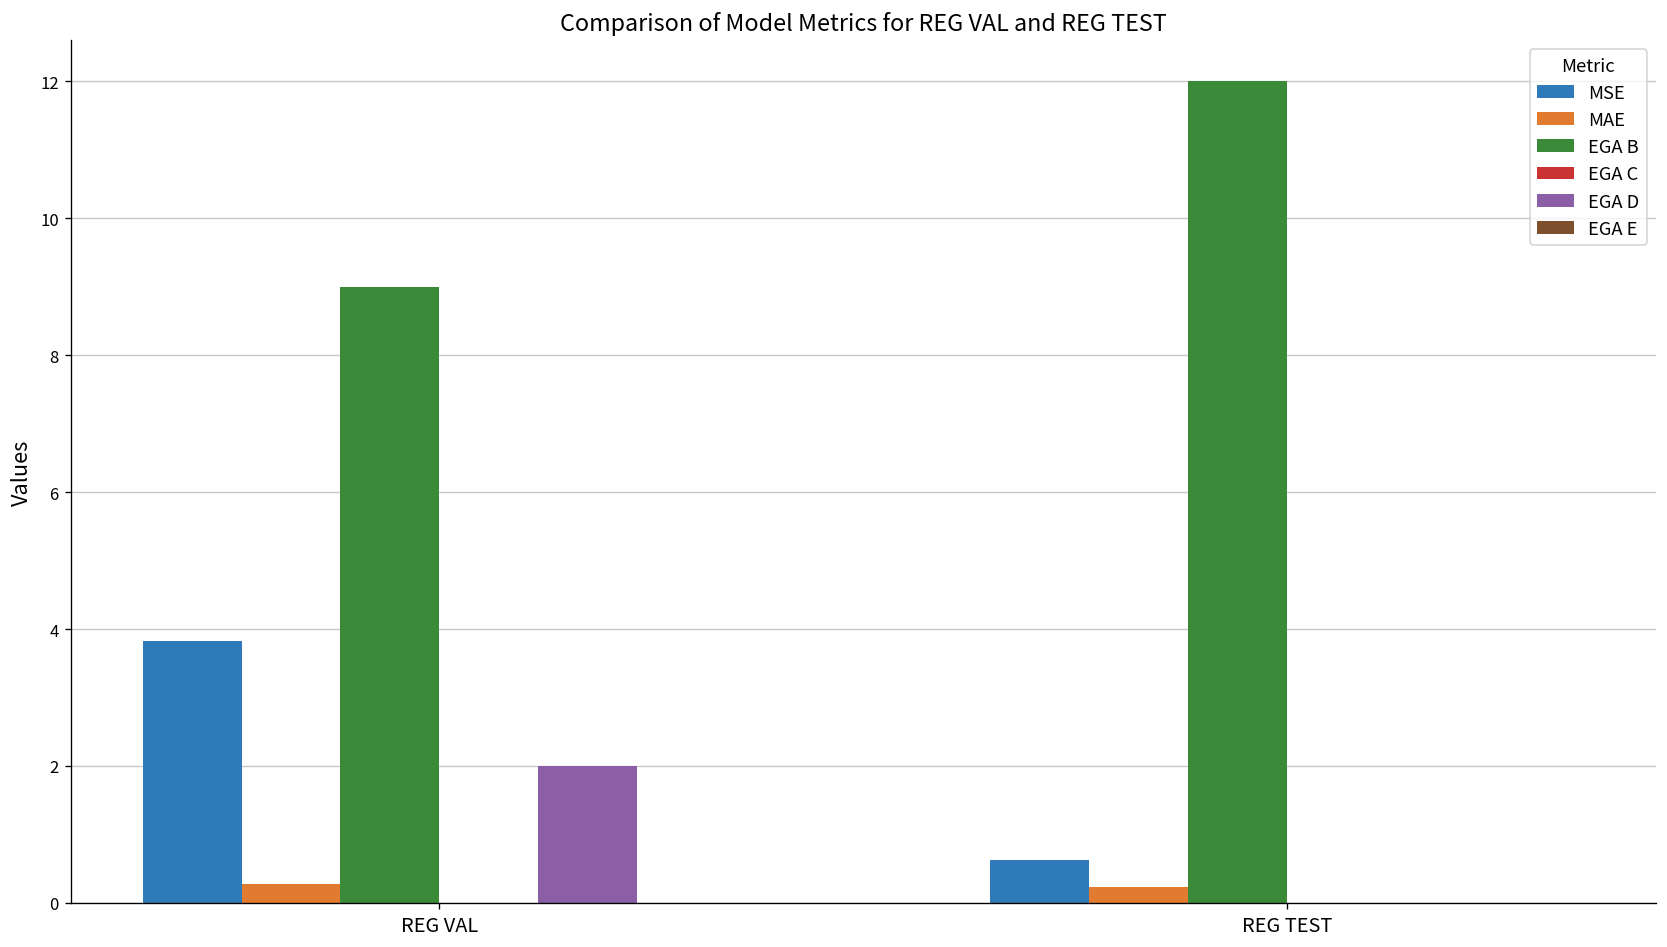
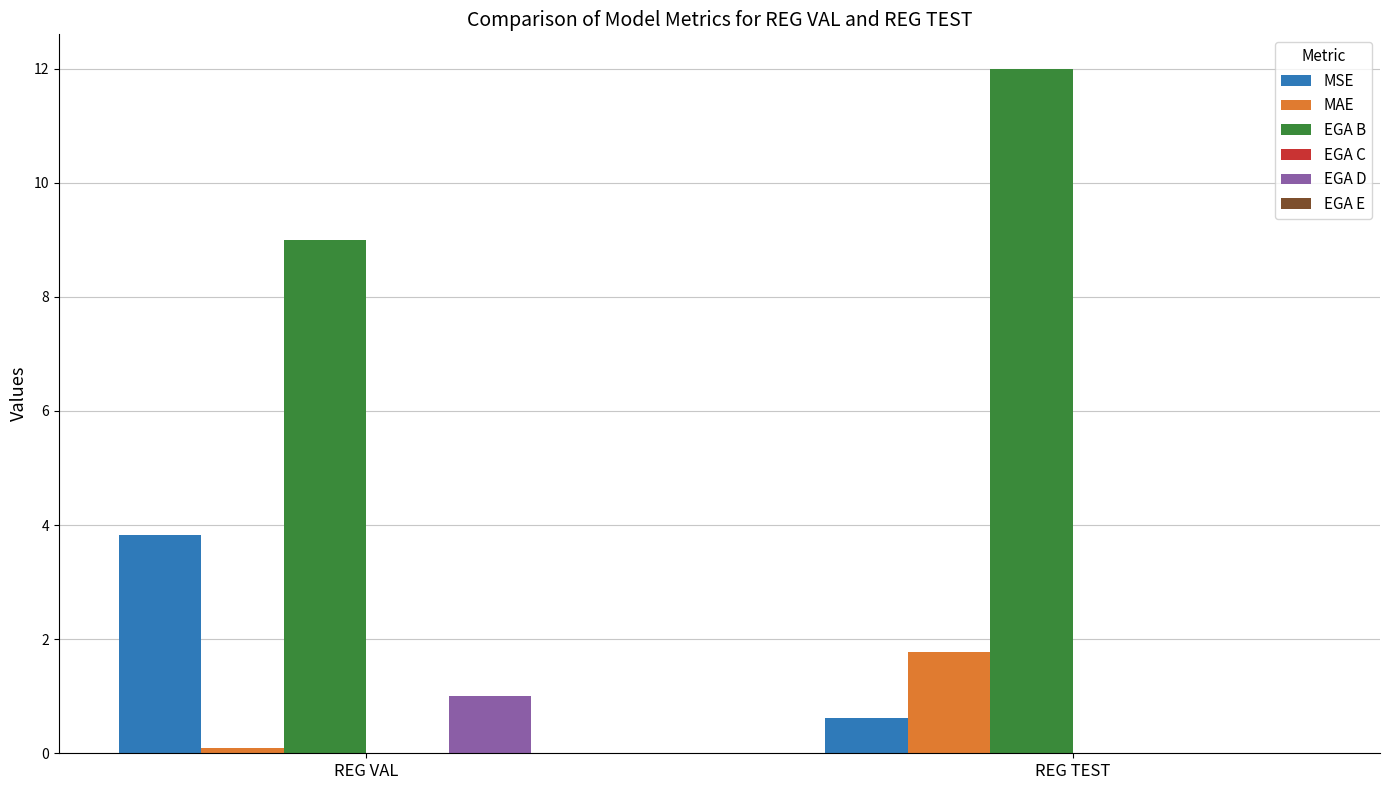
  {
    "MSE": {
      "REG VAL": 3.8,
      "REG TEST": 0.6
    },
    "MAE": {
-     "REG VAL": 0.3,
-     "REG TEST": 0.2
+     "REG VAL": 0.1,
+     "REG TEST": 1.8
    },
    "EGA B": {
      "REG VAL": 9.0,
      "REG TEST": 12.0
    },
    "EGA C": {
      "REG VAL": 0.0,
      "REG TEST": 0.0
    },
    "EGA D": {
-     "REG VAL": 2,
+     "REG VAL": 1,
      "REG TEST": 0
    },
    "EGA E": {
      "REG VAL": 0.0,
      "REG TEST": 0.0
    }
  }
